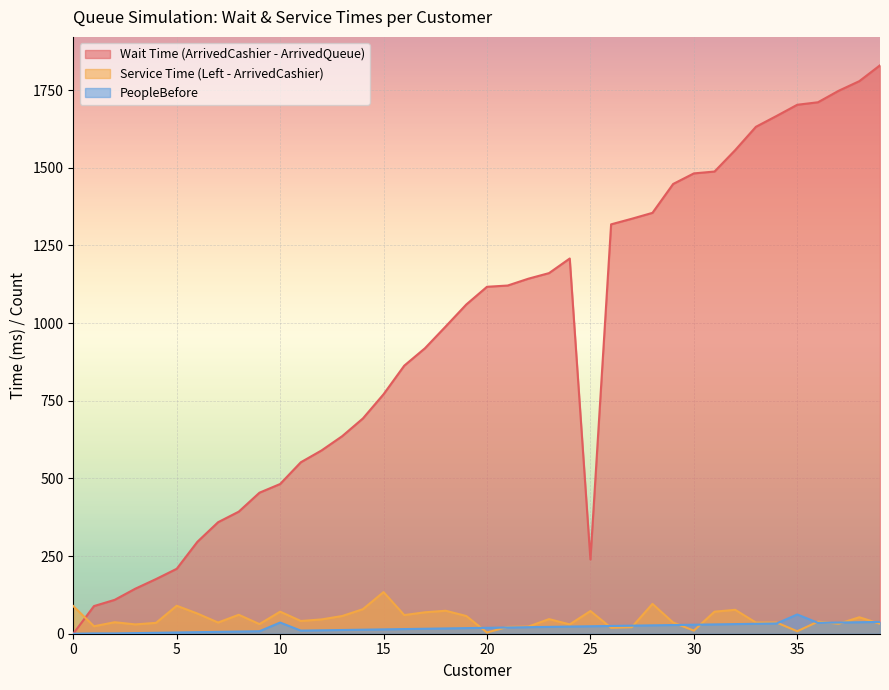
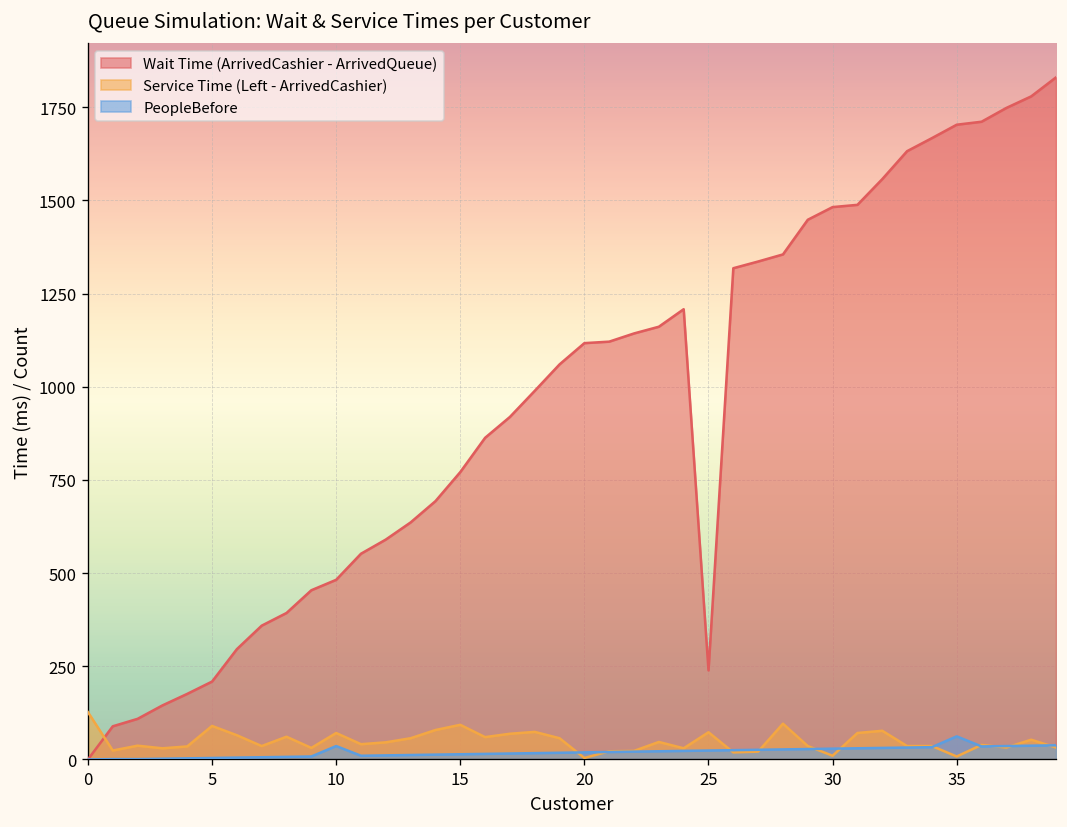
  {
    "Wait Time (ArrivedCashier - ArrivedQueue)": {
      "5": 210,
      "10": 480,
      "15": 770,
      "20": 1120,
      "25": 240,
      "30": 1480,
      "35": 1700
    },
    "Service Time (Left - ArrivedCashier)": {
-     "0": 90,
+     "0": 130,
      "5": 90,
      "10": 70,
-     "15": 130,
+     "15": 90,
      "20": 0,
      "25": 70,
      "30": 10,
      "35": 10
    },
    "PeopleBefore": {
      "5": 0,
      "10": 40,
      "15": 10,
      "20": 20,
      "25": 20,
      "30": 30,
      "35": 60
    }
  }
